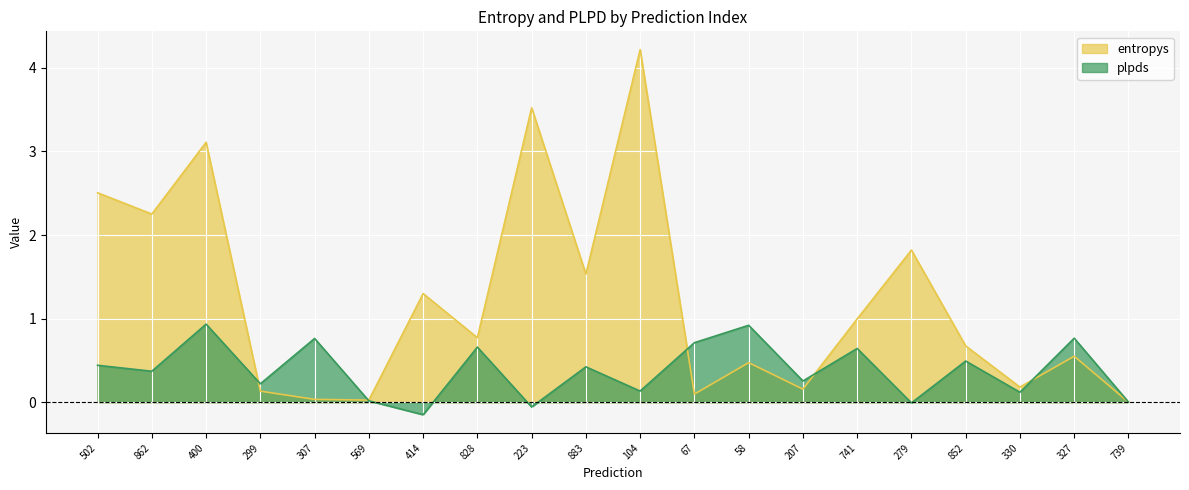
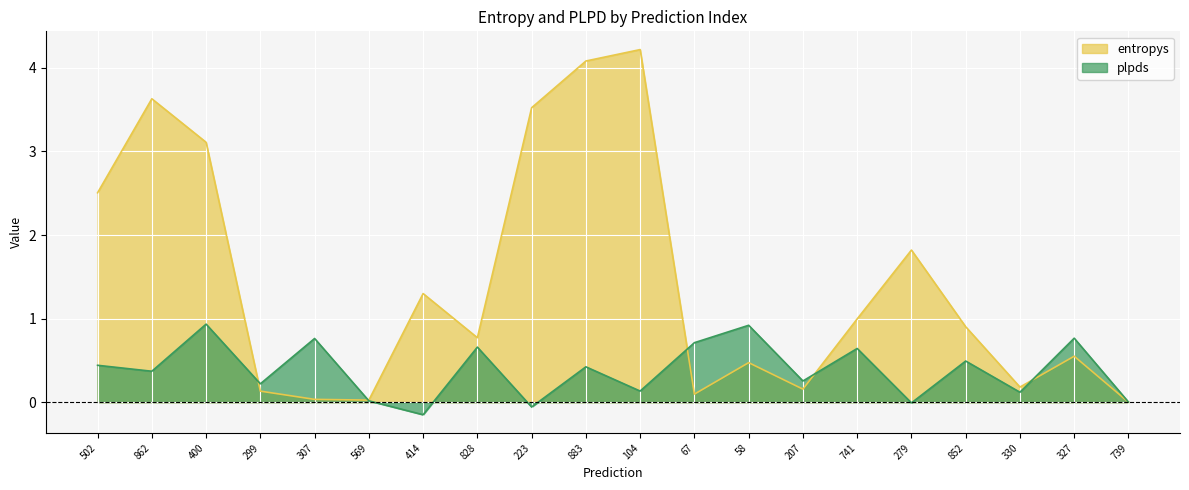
  {
    "entropys": {
      "502": 2.5,
-     "862": 2.3,
+     "862": 3.6,
      "400": 3.1,
      "299": 0.1,
      "307": 0.0,
      "414": 1.3,
      "828": 0.8,
      "223": 3.5,
-     "883": 1.5,
+     "883": 4.1,
      "104": 4.2,
      "67": 0.1,
      "58": 0.5,
      "207": 0.2,
      "741": 1.0,
      "279": 1.8,
-     "852": 0.7,
+     "852": 0.9,
      "330": 0.2,
      "327": 0.5
    }
  }
